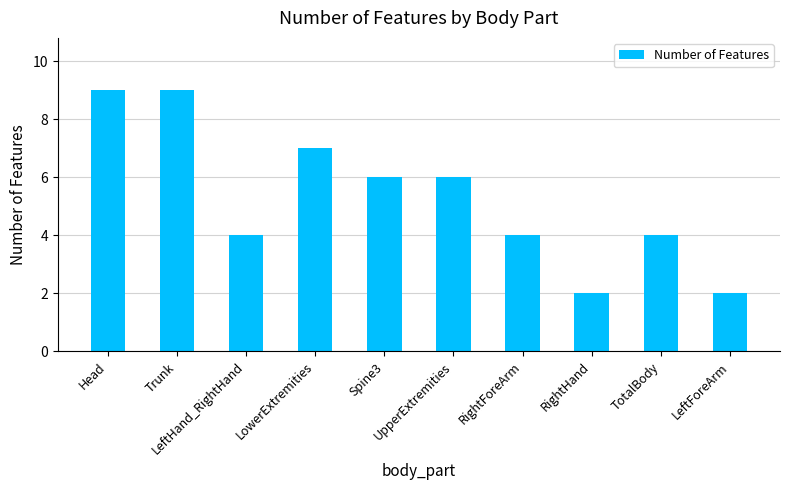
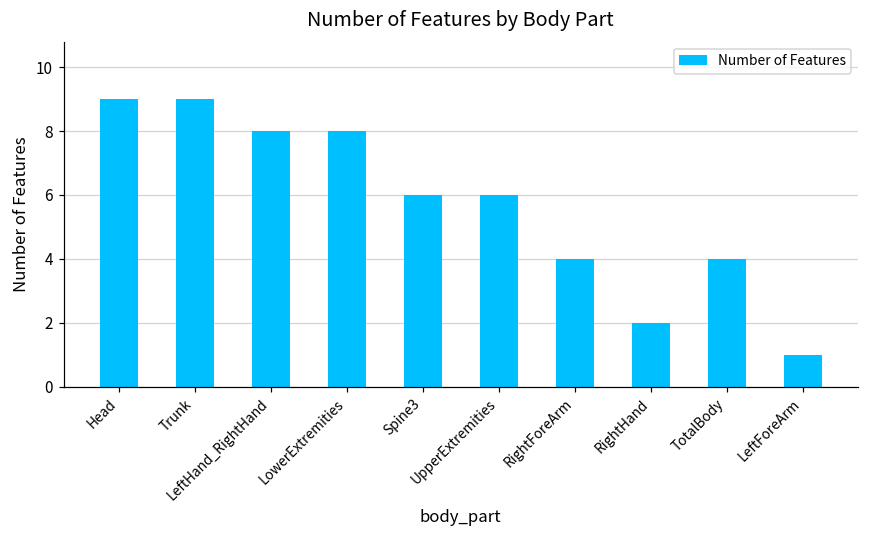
  {
    "Head": 9,
    "Trunk": 9,
-   "LeftHand_RightHand": 4,
-   "LowerExtremities": 7,
+   "LeftHand_RightHand": 8,
+   "LowerExtremities": 8,
    "Spine3": 6,
    "UpperExtremities": 6,
    "RightForeArm": 4,
    "RightHand": 2,
    "TotalBody": 4,
-   "LeftForeArm": 2
+   "LeftForeArm": 1
  }
